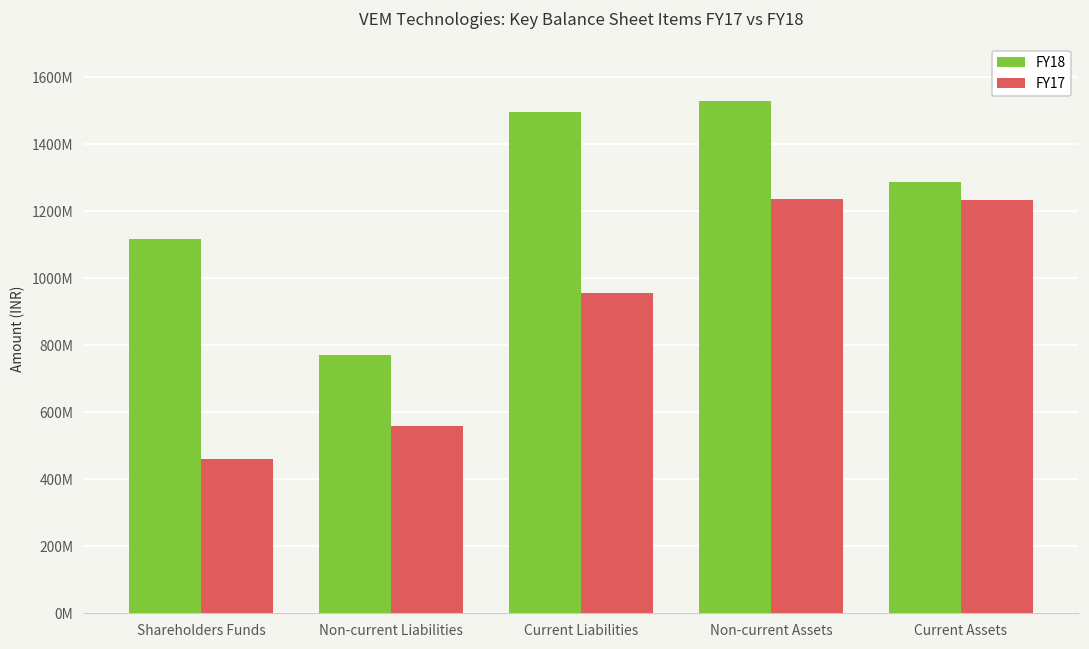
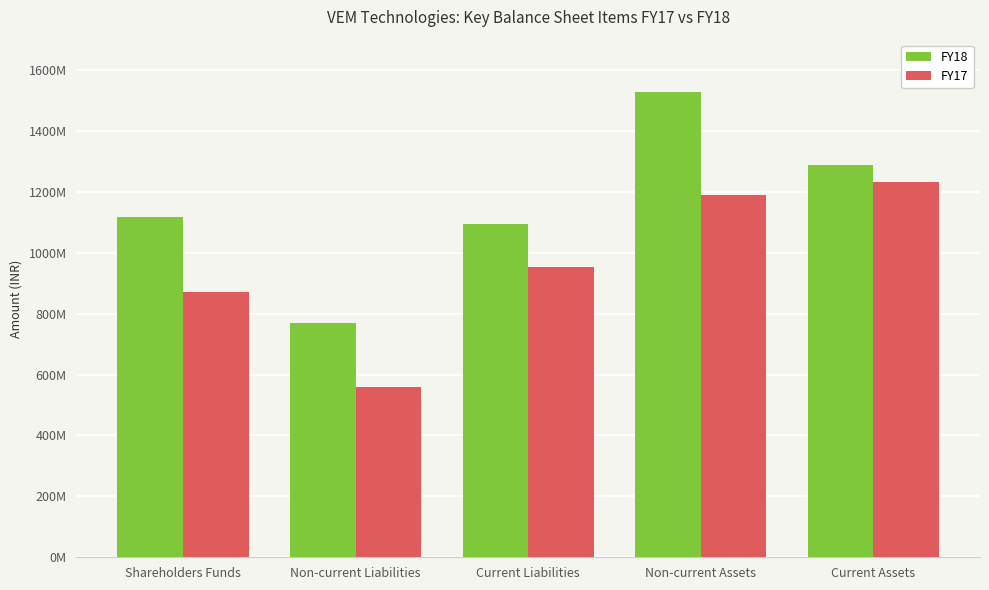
  {
    "FY18": {
      "Shareholders Funds": 1120000000,
      "Non-current Liabilities": 770000000,
-     "Current Liabilities": 1490000000,
+     "Current Liabilities": 1090000000,
      "Non-current Assets": 1530000000,
      "Current Assets": 1290000000
    },
    "FY17": {
-     "Shareholders Funds": 460000000,
+     "Shareholders Funds": 870000000,
      "Non-current Liabilities": 560000000,
      "Current Liabilities": 950000000,
-     "Non-current Assets": 1240000000,
+     "Non-current Assets": 1190000000,
      "Current Assets": 1230000000
    }
  }
